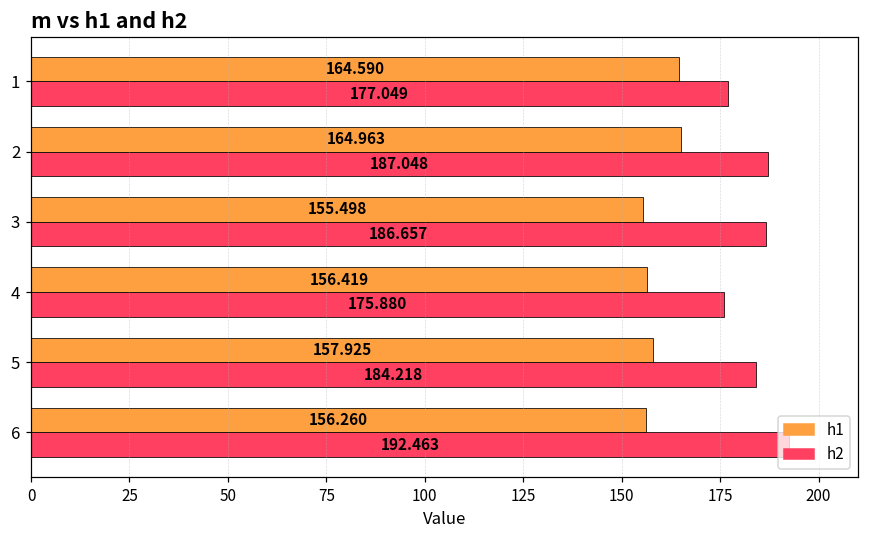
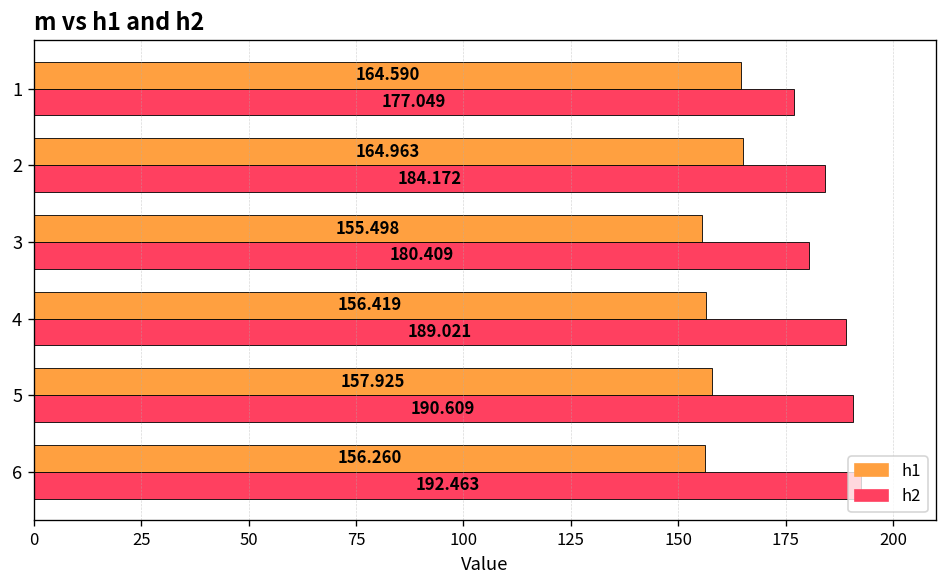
  {
    "h2": {
      "1": 177.049,
-     "2": 187.048,
-     "3": 186.657,
-     "4": 175.880,
-     "5": 184.218
+     "2": 184.172,
+     "3": 180.409,
+     "4": 189.021,
+     "5": 190.609
    },
    "h1": {
      "1": 164.590,
      "2": 164.963,
      "3": 155.498,
      "4": 156.419,
      "5": 157.925,
      "6": 156.260
    }
  }
